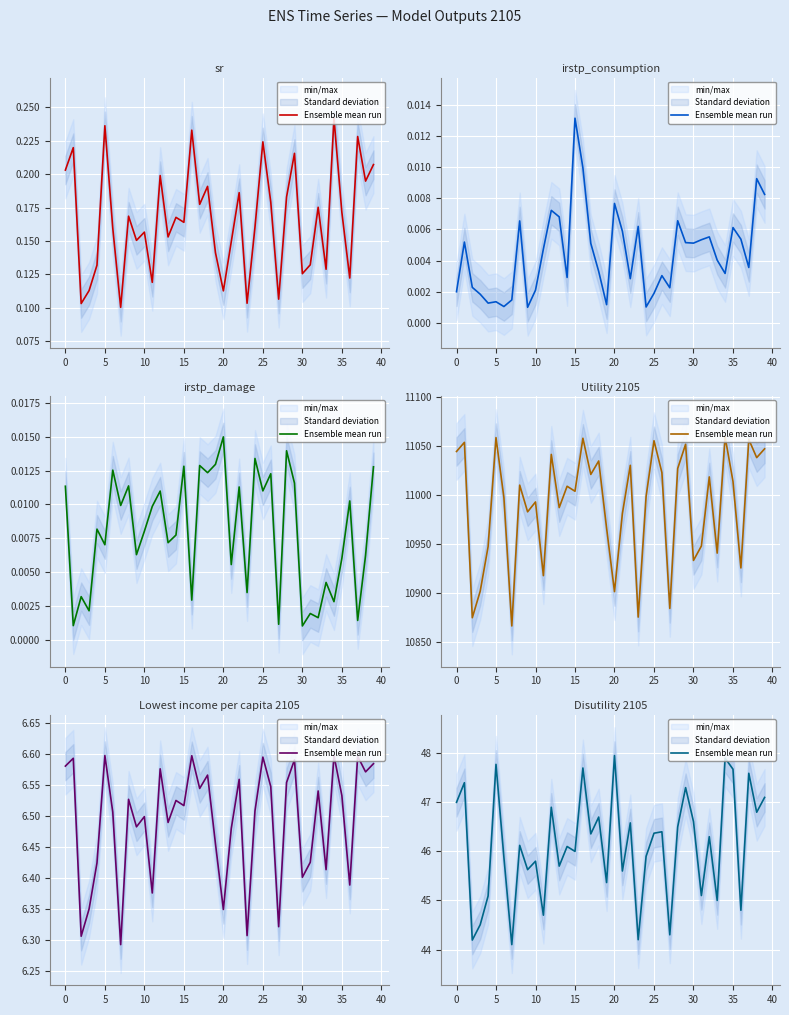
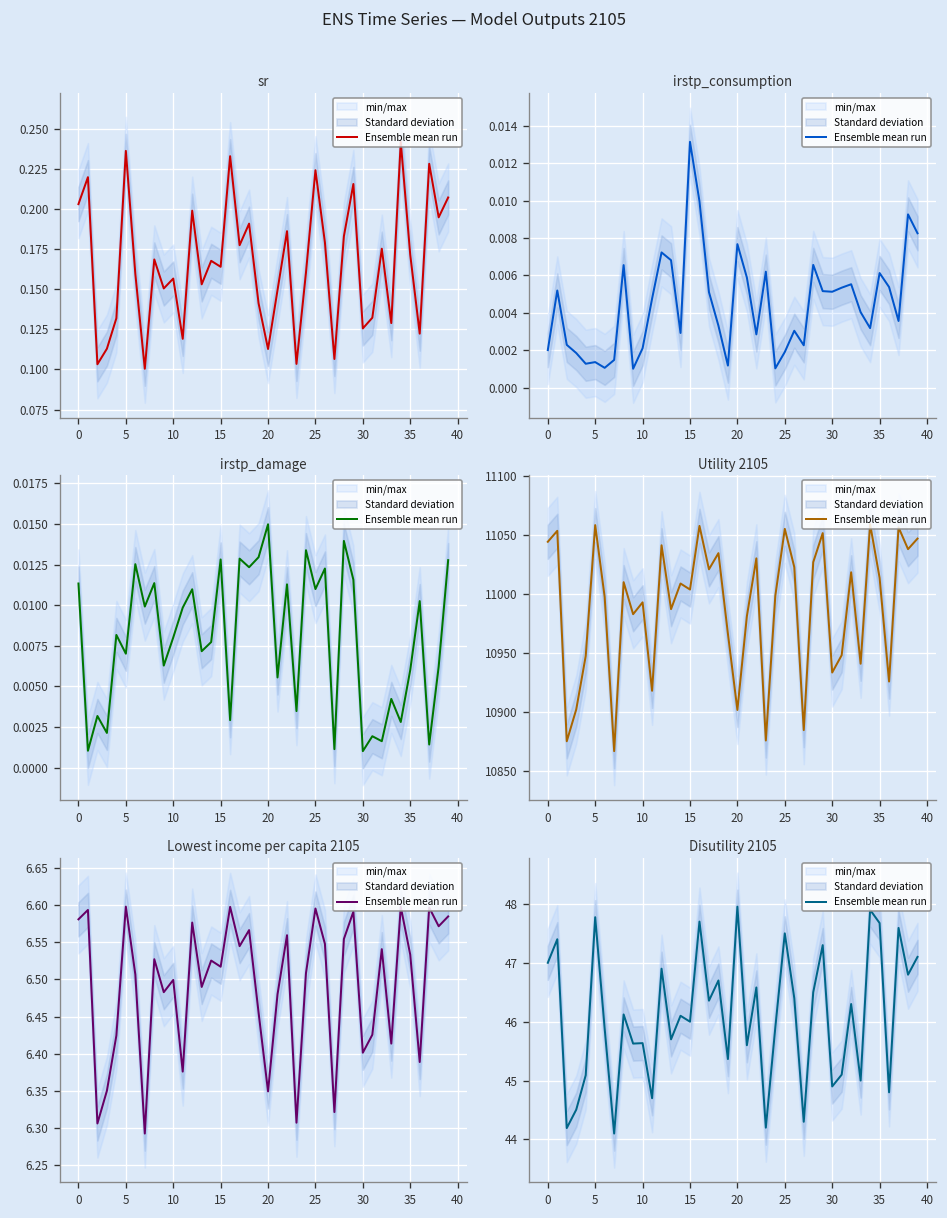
  {
    "Disutility 2105": {
      "Ensemble mean run": {
        "0": 47.0,
        "5": 47.8,
-       "10": 45.8,
+       "10": 45.6,
        "15": 46.0,
        "20": 48.0,
-       "25": 46.4,
-       "30": 46.6,
+       "25": 47.5,
+       "30": 44.9,
        "35": 47.7
      }
    }
  }
